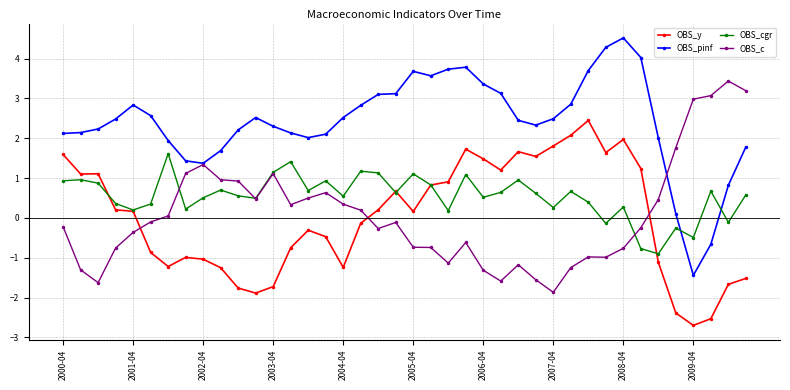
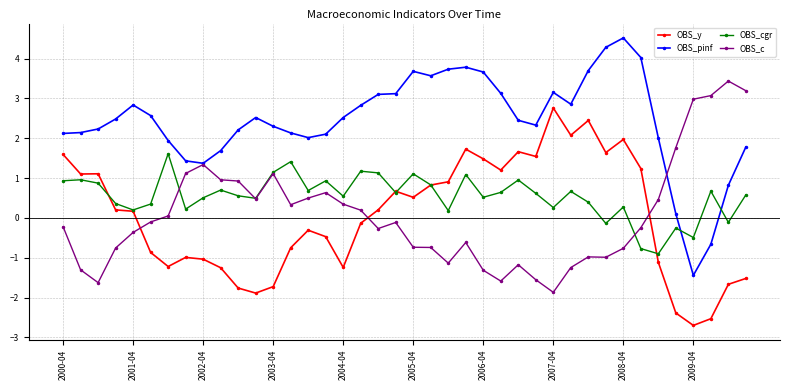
  {
    "OBS_y": {
      "2000-04": 1.6,
      "2002-04": -1.0,
      "2003-04": -1.7,
      "2004-04": -1.2,
-     "2005-04": 0.2,
+     "2005-04": 0.5,
      "2006-04": 1.5,
-     "2007-04": 1.8,
+     "2007-04": 2.8,
      "2008-04": 2.0,
      "2009-04": -2.7
    },
    "OBS_pinf": {
      "2000-04": 2.1,
      "2001-04": 2.8,
      "2003-04": 2.3,
      "2004-04": 2.5,
      "2005-04": 3.7,
-     "2006-04": 3.4,
-     "2007-04": 2.5,
+     "2006-04": 3.7,
+     "2007-04": 3.2,
      "2008-04": 4.5,
      "2009-04": -1.4
    },
    "OBS_cgr": {
      "2000-04": 0.9,
      "2002-04": 0.5,
      "2004-04": 0.5,
      "2005-04": 1.1,
      "2006-04": 0.5,
      "2007-04": 0.3,
      "2008-04": 0.3,
      "2009-04": -0.5
    },
    "OBS_c": {
      "2000-04": -0.2,
      "2001-04": -0.4,
      "2004-04": 0.3,
      "2005-04": -0.7,
      "2006-04": -1.3,
      "2007-04": -1.9,
      "2008-04": -0.8,
      "2009-04": 3.0
    }
  }
